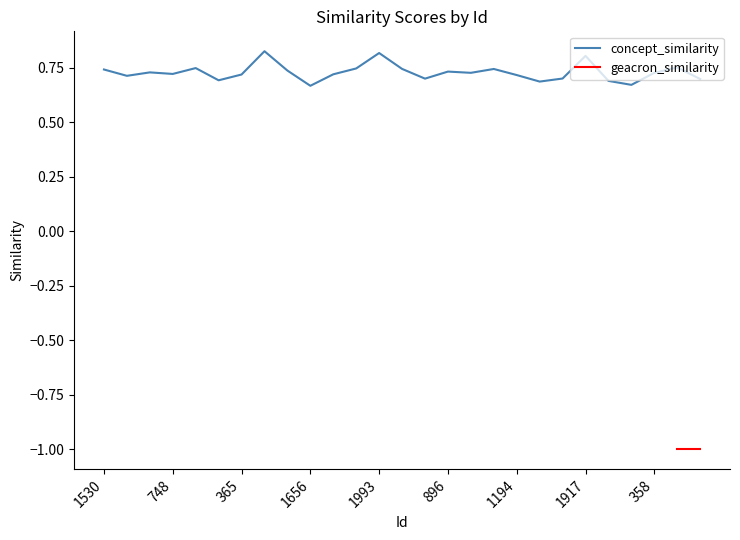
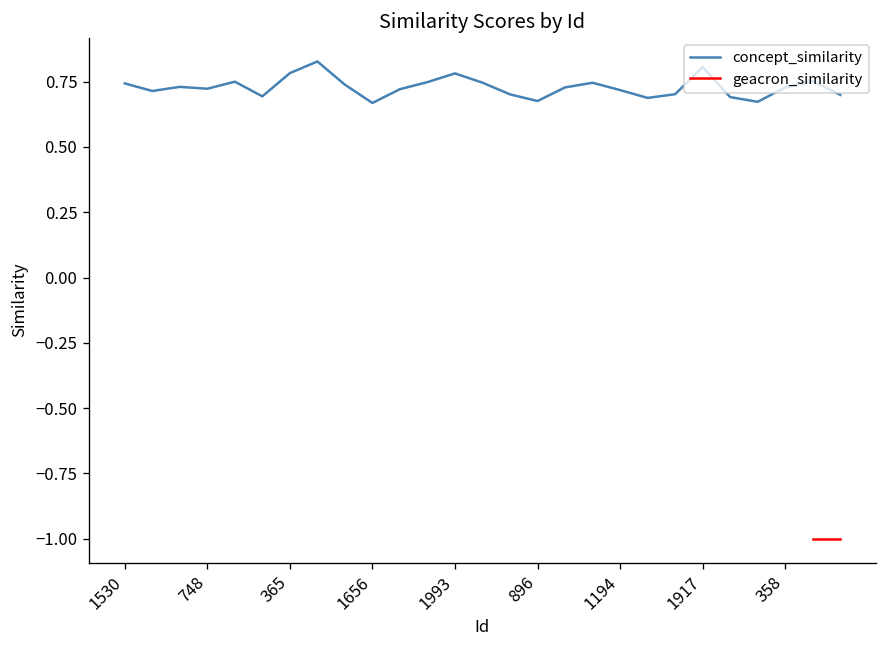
  {
    "concept_similarity": {
      "1530": 0.74,
      "748": 0.72,
-     "365": 0.72,
+     "365": 0.78,
      "1656": 0.67,
-     "1993": 0.82,
-     "896": 0.73,
+     "1993": 0.78,
+     "896": 0.68,
      "1194": 0.72
    }
  }
